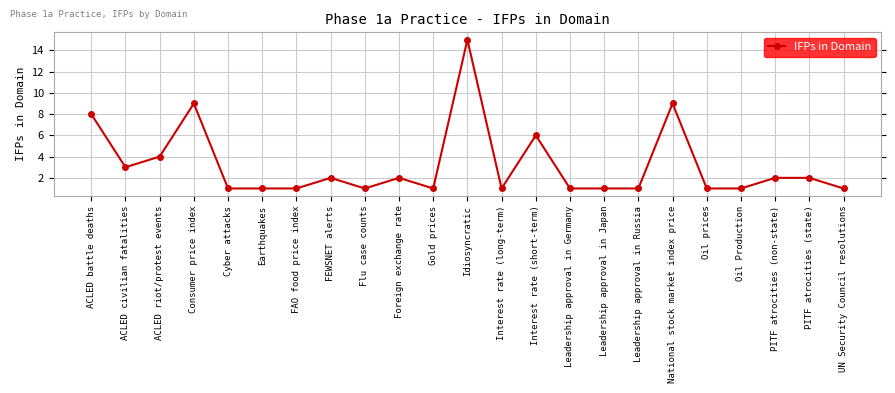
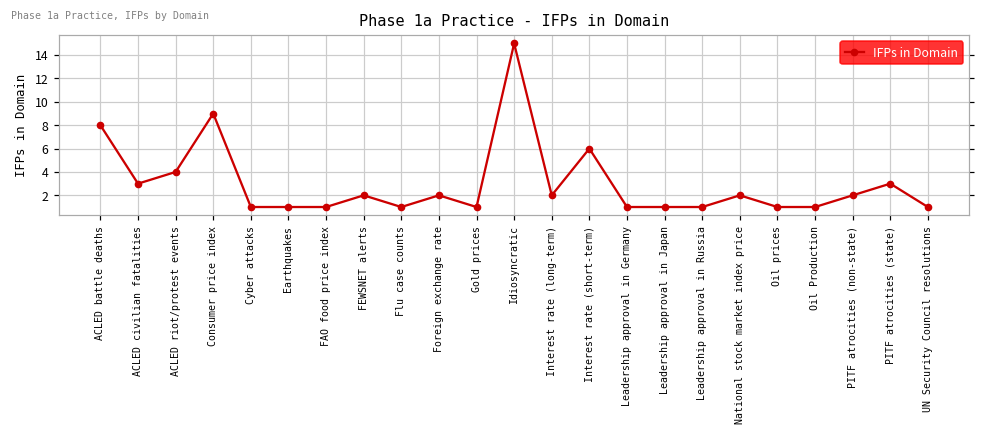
  {
    "ACLED battle deaths": 8,
    "ACLED civilian fatalities": 3,
    "ACLED riot/protest events": 4,
    "Consumer price index": 9,
    "Cyber attacks": 1,
    "Earthquakes": 1,
    "FAO food price index": 1,
    "FEWSNET alerts": 2,
    "Flu case counts": 1,
    "Foreign exchange rate": 2,
    "Gold prices": 1,
    "Idiosyncratic": 15,
-   "Interest rate (long-term)": 1,
+   "Interest rate (long-term)": 2,
    "Interest rate (short-term)": 6,
    "Leadership approval in Germany": 1,
    "Leadership approval in Japan": 1,
    "Leadership approval in Russia": 1,
-   "National stock market index price": 9,
+   "National stock market index price": 2,
    "Oil prices": 1,
    "Oil Production": 1,
    "PITF atrocities (non-state)": 2,
-   "PITF atrocities (state)": 2,
+   "PITF atrocities (state)": 3,
    "UN Security Council resolutions": 1
  }
